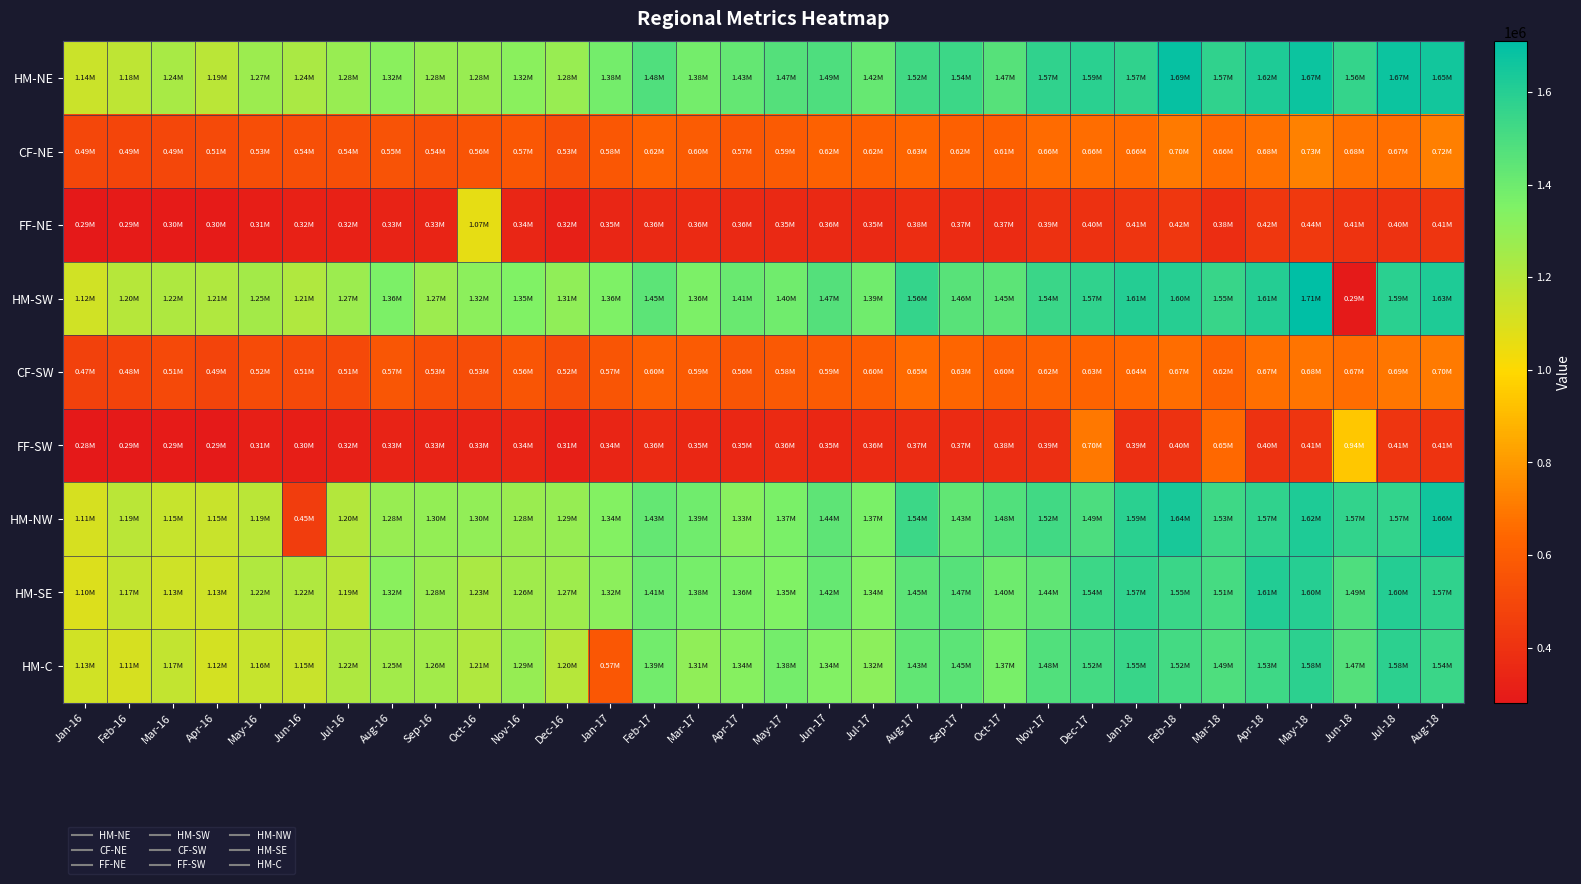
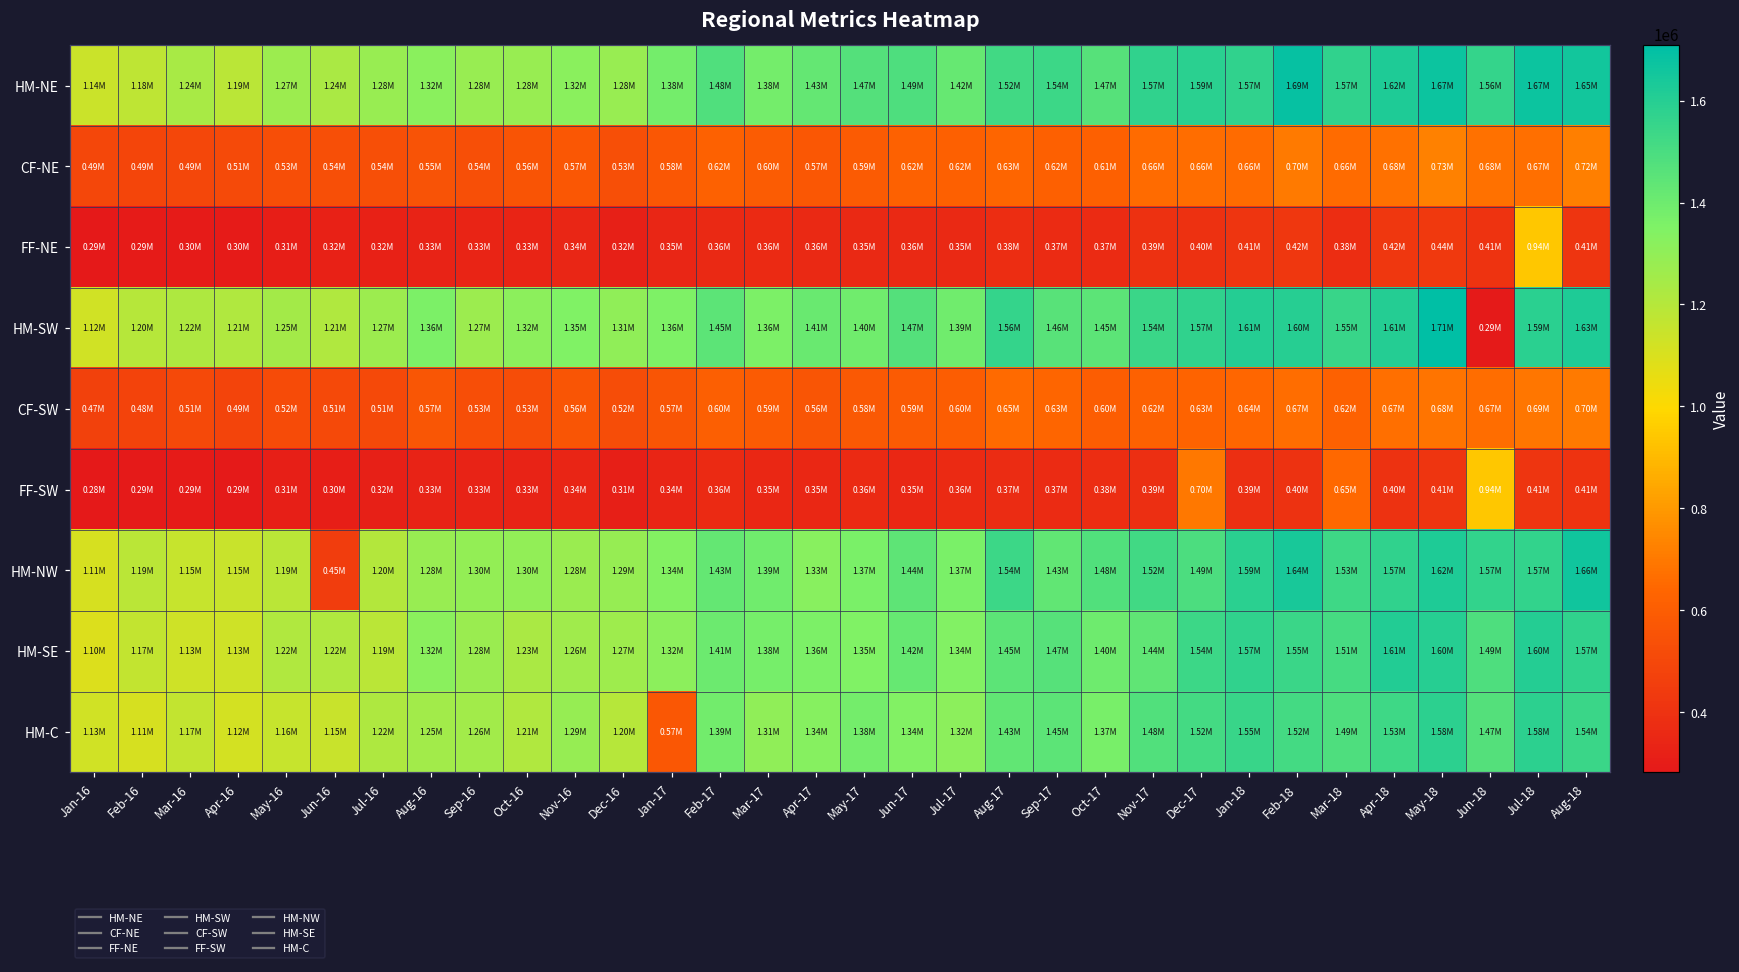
  {
    "FF-NE": {
      "Jan-16": "0.29M",
      "Feb-16": "0.29M",
      "Mar-16": "0.30M",
      "Apr-16": "0.30M",
      "May-16": "0.31M",
      "Jun-16": "0.32M",
      "Jul-16": "0.32M",
      "Aug-16": "0.33M",
      "Sep-16": "0.33M",
-     "Oct-16": "1.07M",
+     "Oct-16": "0.33M",
      "Nov-16": "0.34M",
      "Dec-16": "0.32M",
      "Jan-17": "0.35M",
      "Feb-17": "0.36M",
      "Mar-17": "0.36M",
      "Apr-17": "0.36M",
      "May-17": "0.35M",
      "Jun-17": "0.36M",
      "Jul-17": "0.35M",
      "Aug-17": "0.38M",
      "Sep-17": "0.37M",
      "Oct-17": "0.37M",
      "Nov-17": "0.39M",
      "Dec-17": "0.40M",
      "Jan-18": "0.41M",
      "Feb-18": "0.42M",
      "Mar-18": "0.38M",
      "Apr-18": "0.42M",
      "May-18": "0.44M",
      "Jun-18": "0.41M",
-     "Jul-18": "0.40M",
+     "Jul-18": "0.94M",
      "Aug-18": "0.41M"
    }
  }
